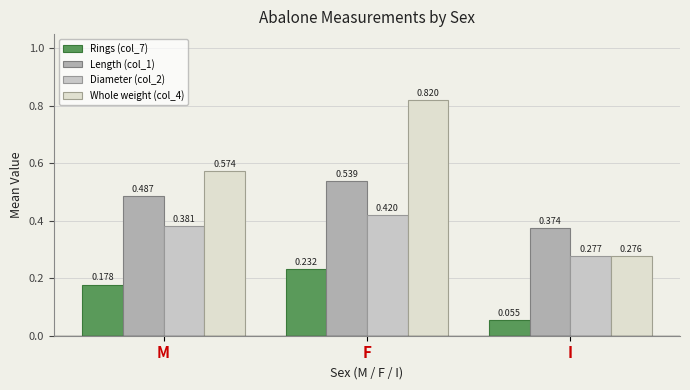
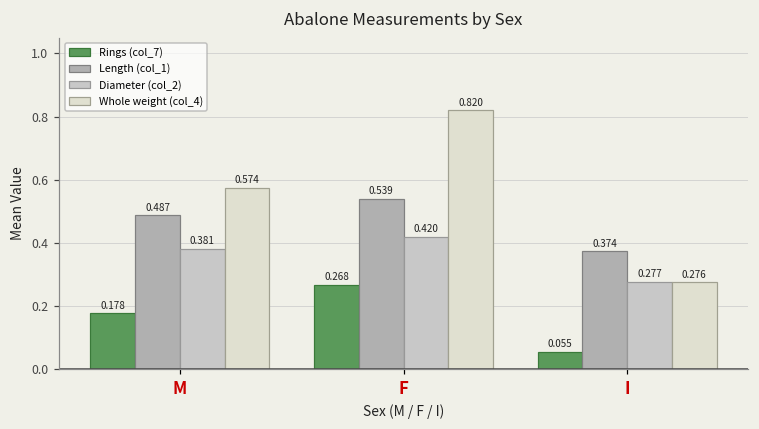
  {
    "Rings (col_7)": {
      "M": 0.178,
-     "F": 0.232,
+     "F": 0.268,
      "I": 0.055
    }
  }
